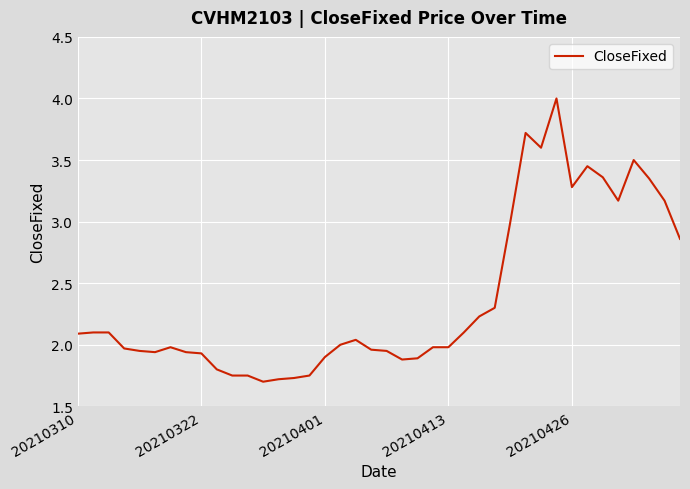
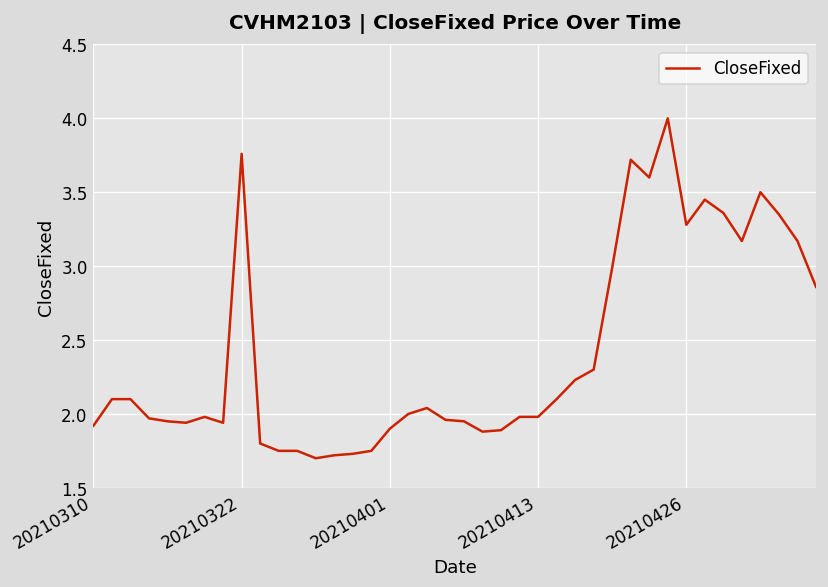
  {
-   "20210310": 2.09,
-   "20210322": 1.93,
+   "20210310": 1.92,
+   "20210322": 3.76,
    "20210401": 1.90,
    "20210413": 1.98,
    "20210426": 3.28
  }
